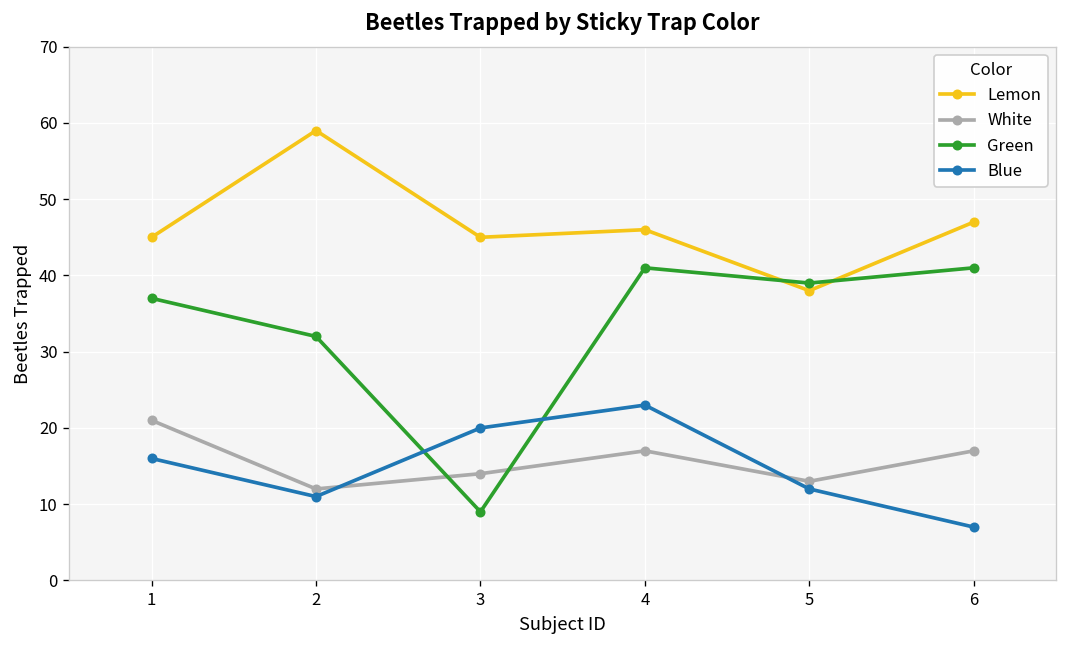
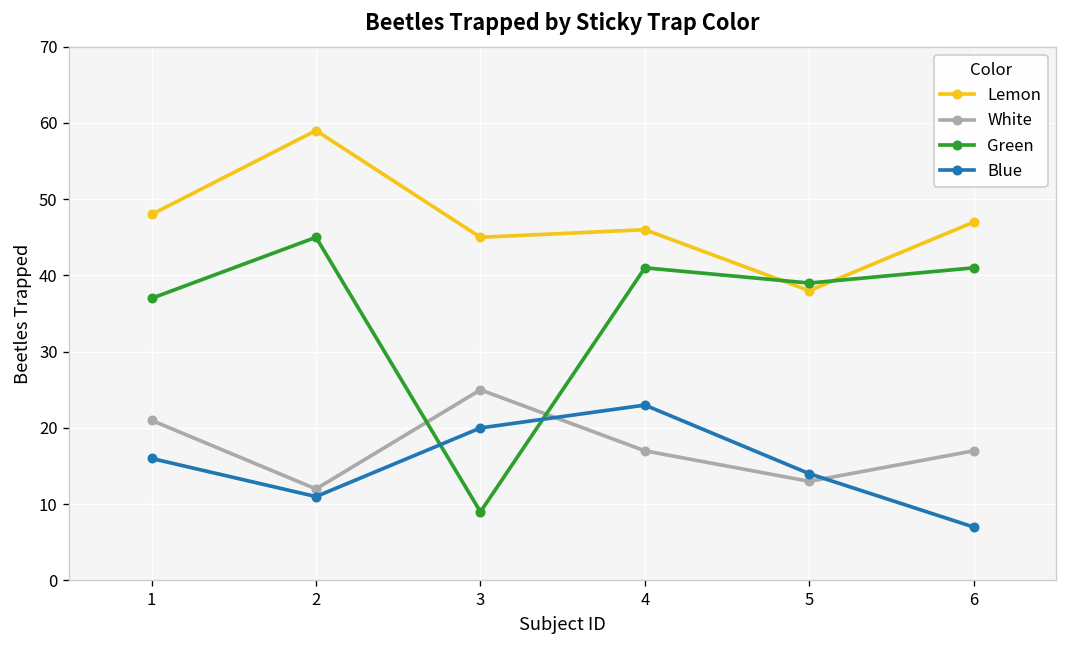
  {
    "Lemon": {
-     "1": 45,
+     "1": 48,
      "2": 59,
      "3": 45,
      "4": 46,
      "5": 38,
      "6": 47
    },
    "White": {
      "1": 21,
      "2": 12,
-     "3": 14,
+     "3": 25,
      "4": 17,
      "5": 13,
      "6": 17
    },
    "Green": {
      "1": 37,
-     "2": 32,
+     "2": 45,
      "3": 9,
      "4": 41,
      "5": 39,
      "6": 41
    },
    "Blue": {
      "1": 16,
      "2": 11,
      "3": 20,
      "4": 23,
-     "5": 12,
+     "5": 14,
      "6": 7
    }
  }
